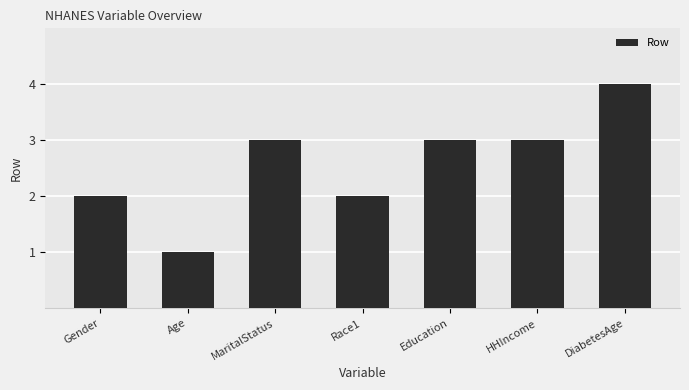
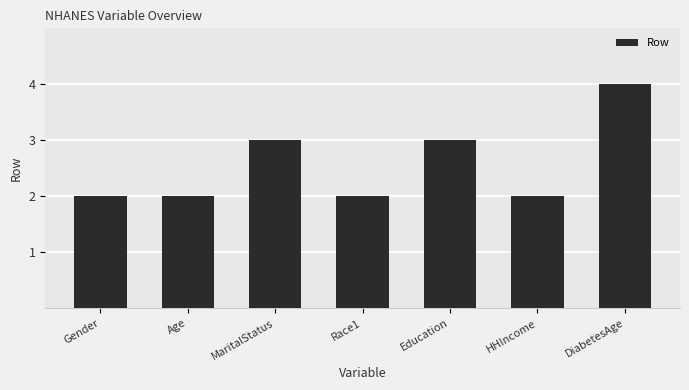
  {
    "Gender": 2,
-   "Age": 1,
+   "Age": 2,
    "MaritalStatus": 3,
    "Race1": 2,
    "Education": 3,
-   "HHIncome": 3,
+   "HHIncome": 2,
    "DiabetesAge": 4
  }
